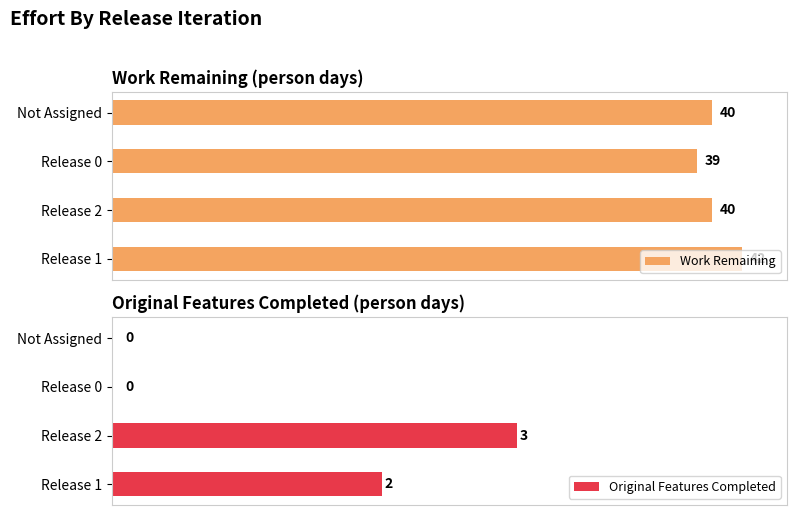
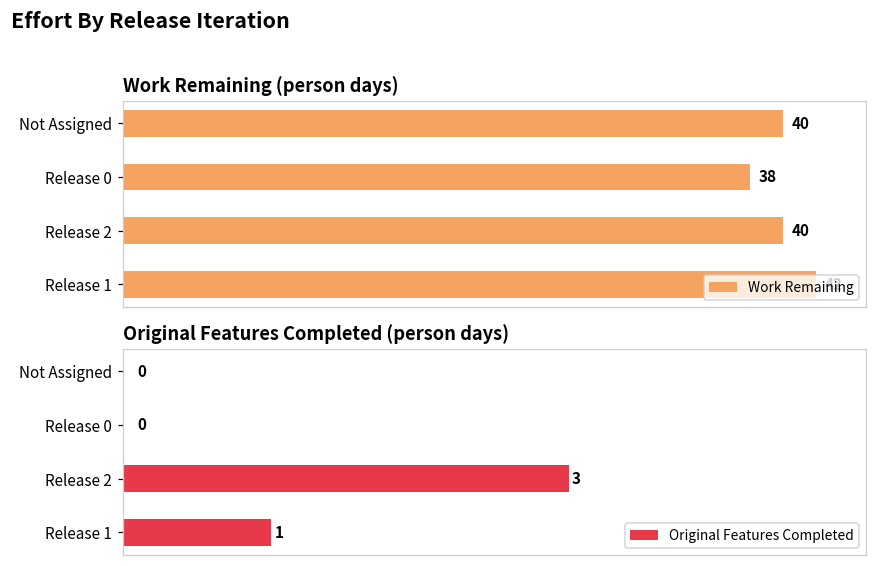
  {
    "Work Remaining (person days)": {
      "Not Assigned": 40,
-     "Release 0": 39,
+     "Release 0": 38,
      "Release 2": 40
    },
    "Original Features Completed (person days)": {
      "Not Assigned": 0,
      "Release 0": 0,
      "Release 2": 3,
-     "Release 1": 2
+     "Release 1": 1
    }
  }
